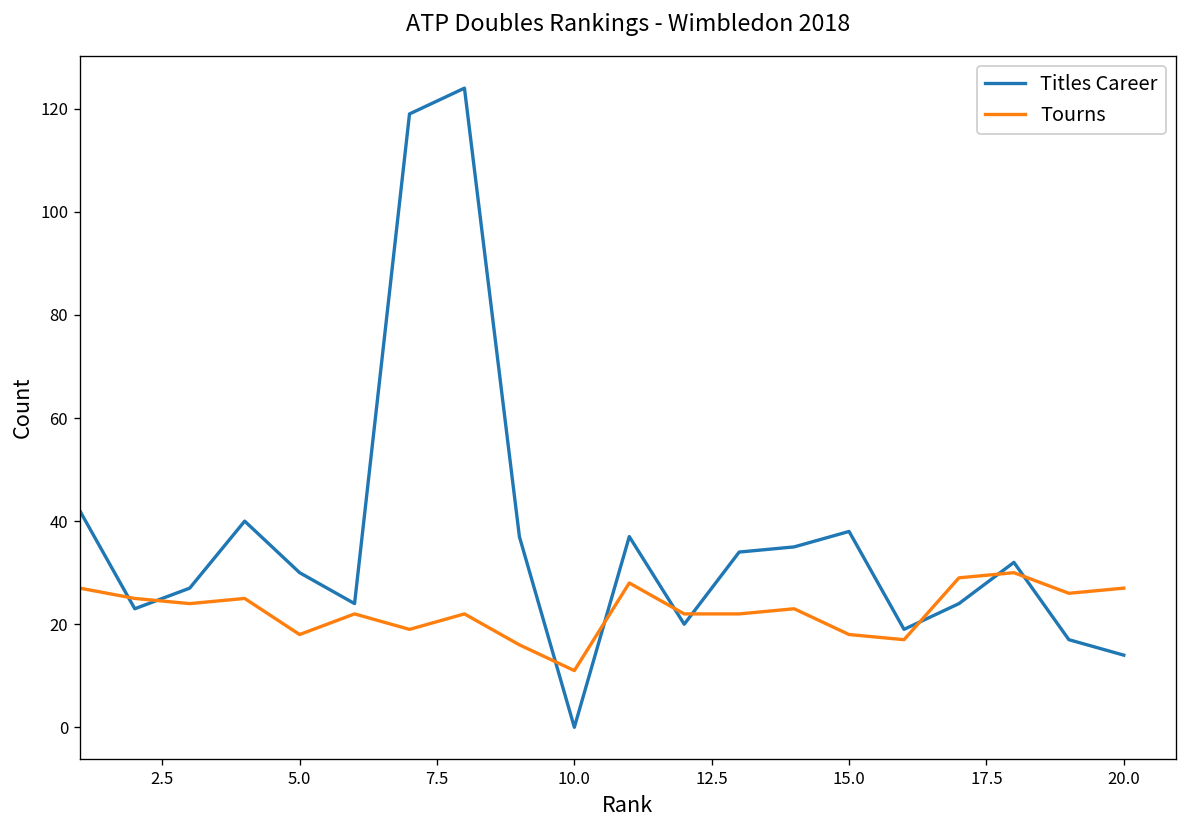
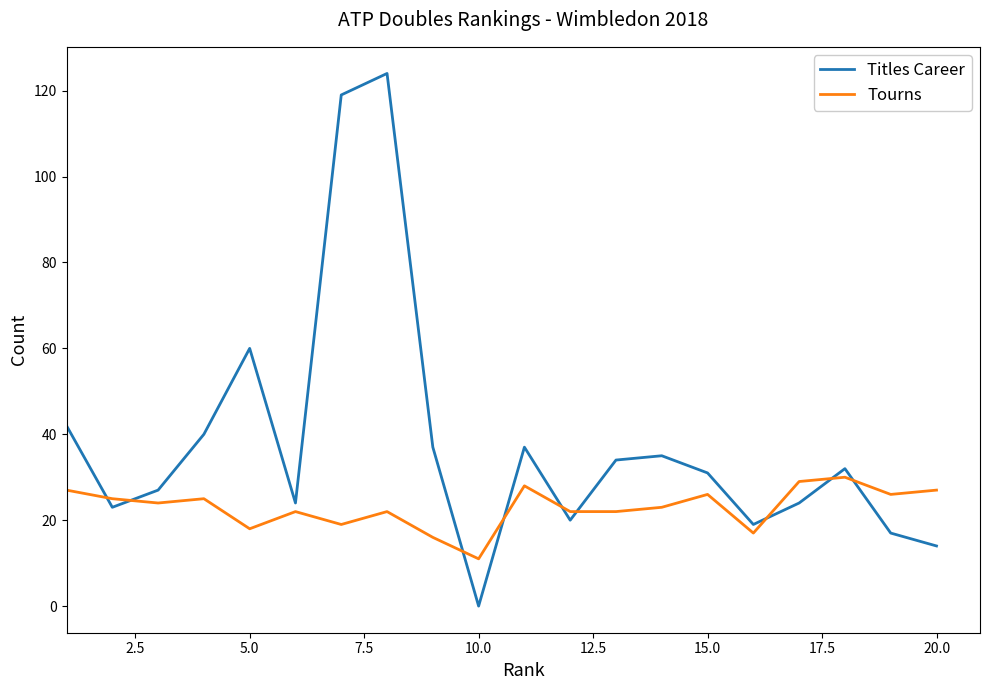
  {
    "Titles Career": {
-     "5.0": 30,
+     "5.0": 60,
      "10.0": 0,
-     "15.0": 38,
+     "15.0": 31,
      "20.0": 14
    },
    "Tourns": {
      "5.0": 18,
      "10.0": 11,
-     "15.0": 18,
+     "15.0": 26,
      "20.0": 27
    }
  }
